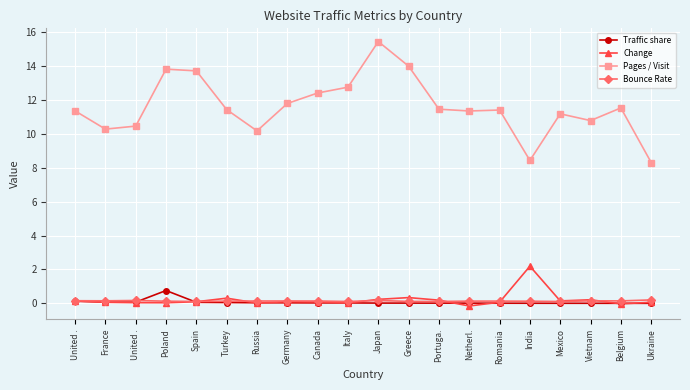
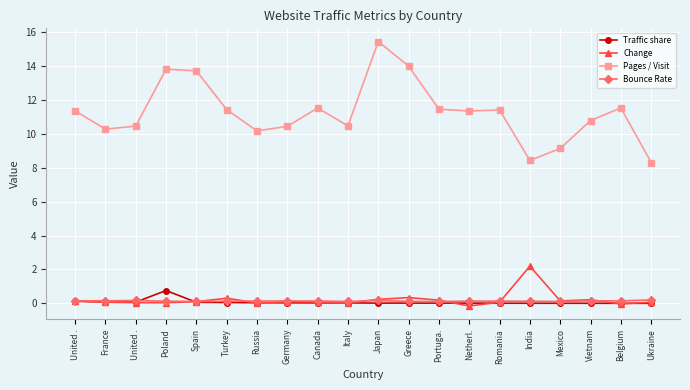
  {
    "Traffic share": {
      "Poland": 0.8,
      "Japan": 0.0
    },
    "Pages / Visit": {
      "France": 10.3,
      "Poland": 13.8,
      "Spain": 13.7,
      "Turkey": 11.4,
      "Russia": 10.2,
-     "Germany": 11.8,
-     "Canada": 12.4,
-     "Italy": 12.7,
+     "Germany": 10.4,
+     "Canada": 11.5,
+     "Italy": 10.5,
      "Japan": 15.4,
      "Greece": 14.0,
      "Portuga.": 11.4,
      "Netherl.": 11.3,
      "Romania": 11.4,
      "India": 8.4,
-     "Mexico": 11.2,
+     "Mexico": 9.1,
      "Vietnam": 10.8,
      "Belgium": 11.5,
      "Ukraine": 8.3
    }
  }
